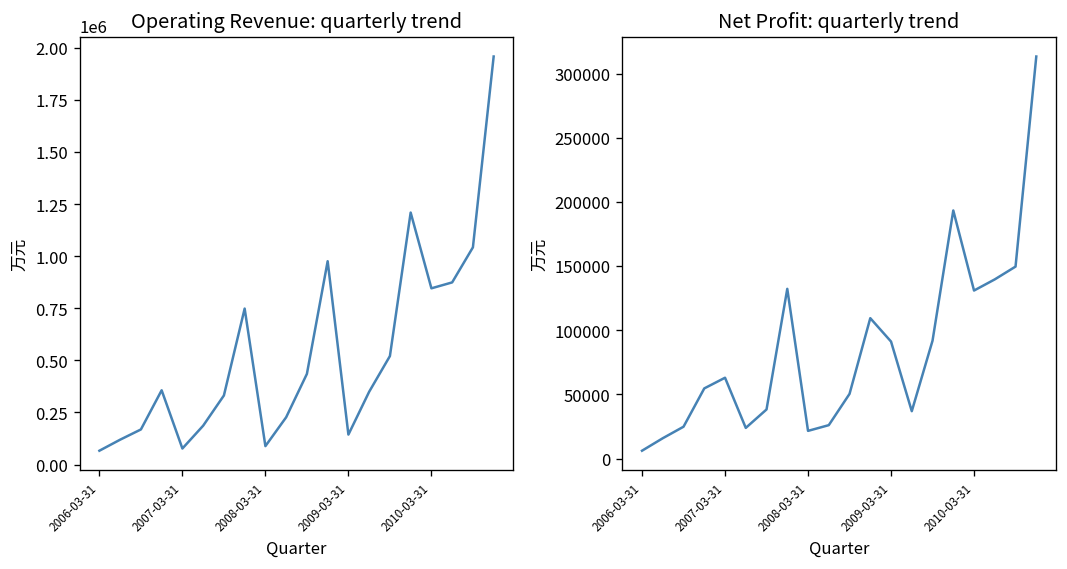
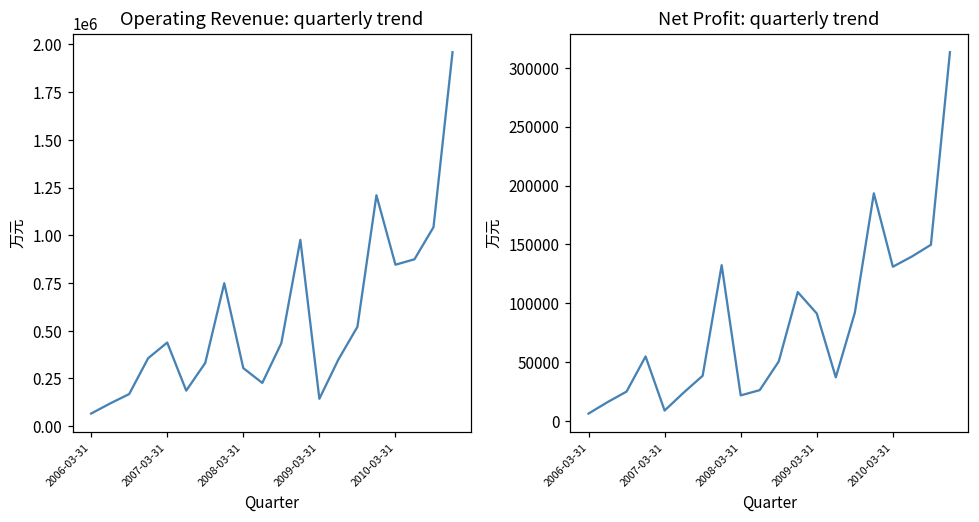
  {
    "Operating Revenue: quarterly trend": {
      "2006-03-31": 70000,
-     "2007-03-31": 80000,
-     "2008-03-31": 90000,
+     "2007-03-31": 440000,
+     "2008-03-31": 300000,
      "2009-03-31": 140000,
      "2010-03-31": 850000
    },
    "Net Profit: quarterly trend": {
      "2006-03-31": 6000,
-     "2007-03-31": 63000,
+     "2007-03-31": 9000,
      "2008-03-31": 22000,
      "2009-03-31": 91000,
      "2010-03-31": 131000
    }
  }
